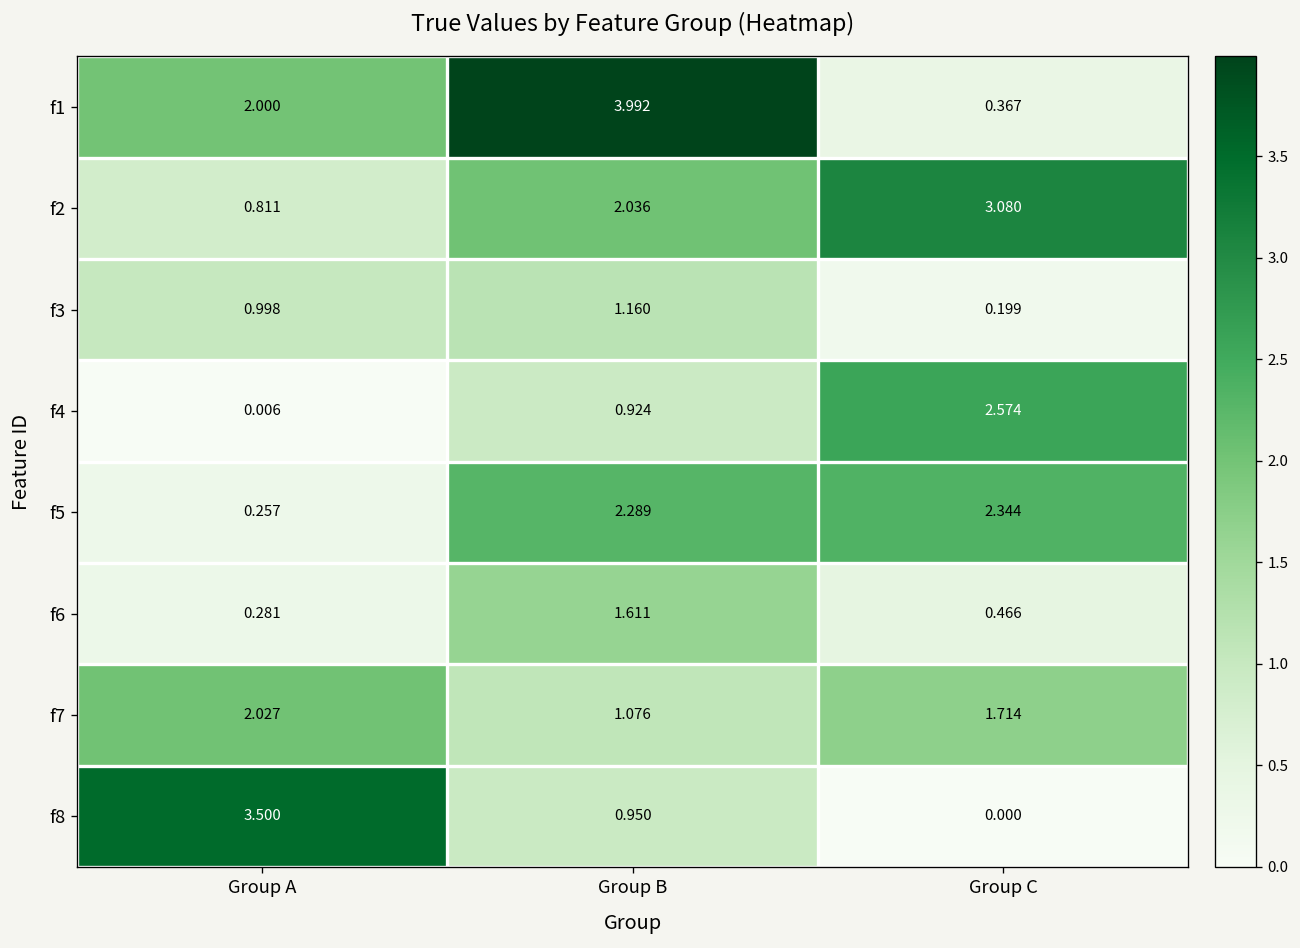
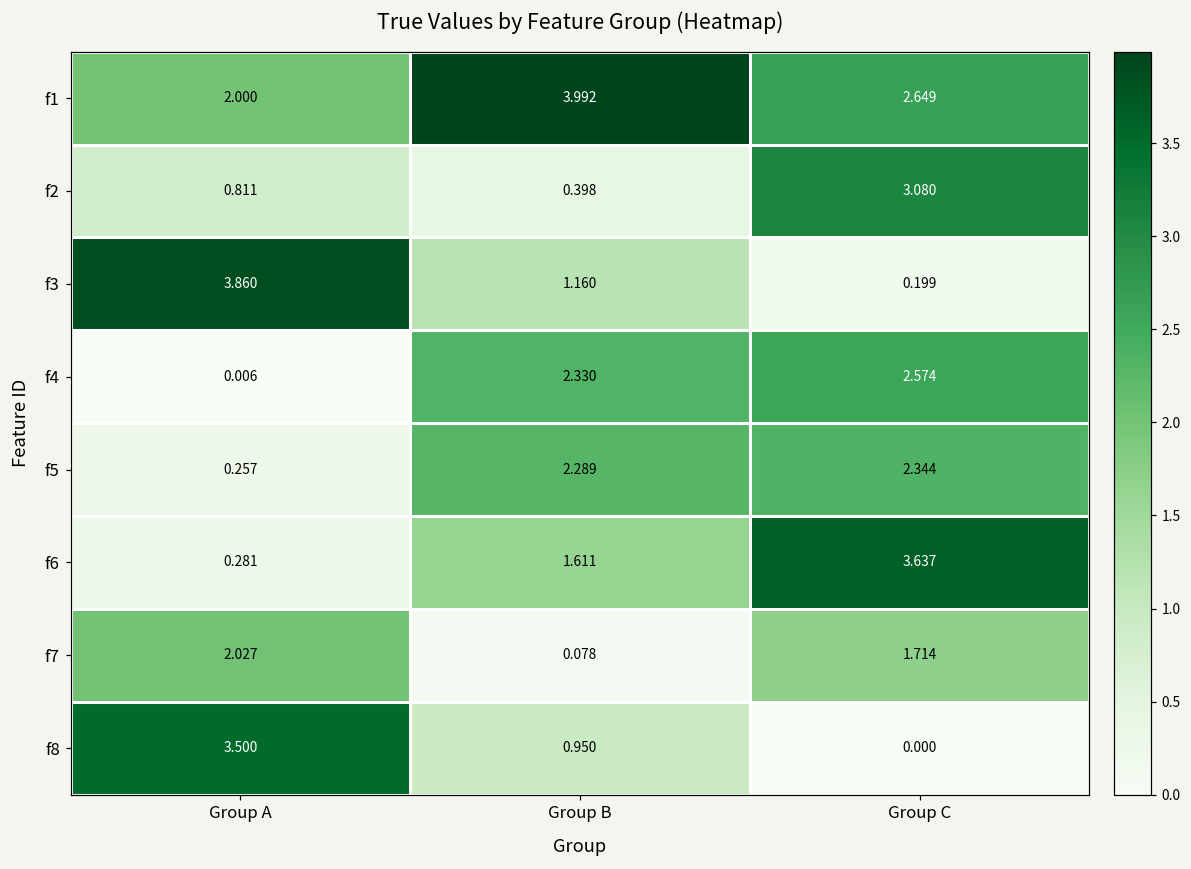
  {
    "f1": {
      "Group A": 2.000,
      "Group B": 3.992,
-     "Group C": 0.367
+     "Group C": 2.649
    },
    "f2": {
      "Group A": 0.811,
-     "Group B": 2.036,
+     "Group B": 0.398,
      "Group C": 3.080
    },
    "f3": {
-     "Group A": 0.998,
+     "Group A": 3.860,
      "Group B": 1.160,
      "Group C": 0.199
    },
    "f4": {
      "Group A": 0.006,
-     "Group B": 0.924,
+     "Group B": 2.330,
      "Group C": 2.574
    },
    "f5": {
      "Group A": 0.257,
      "Group B": 2.289,
      "Group C": 2.344
    },
    "f6": {
      "Group A": 0.281,
      "Group B": 1.611,
-     "Group C": 0.466
+     "Group C": 3.637
    },
    "f7": {
      "Group A": 2.027,
-     "Group B": 1.076,
+     "Group B": 0.078,
      "Group C": 1.714
    },
    "f8": {
      "Group A": 3.500,
      "Group B": 0.950,
      "Group C": 0.000
    }
  }
